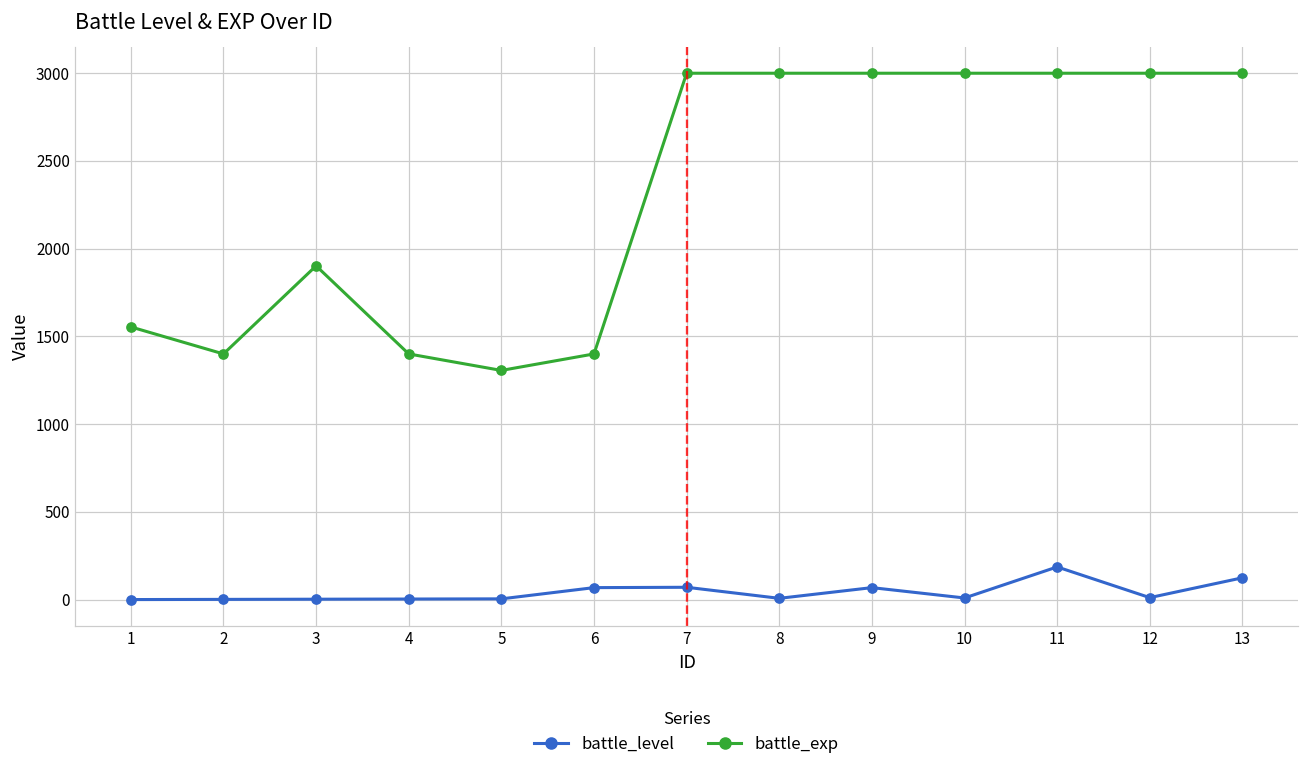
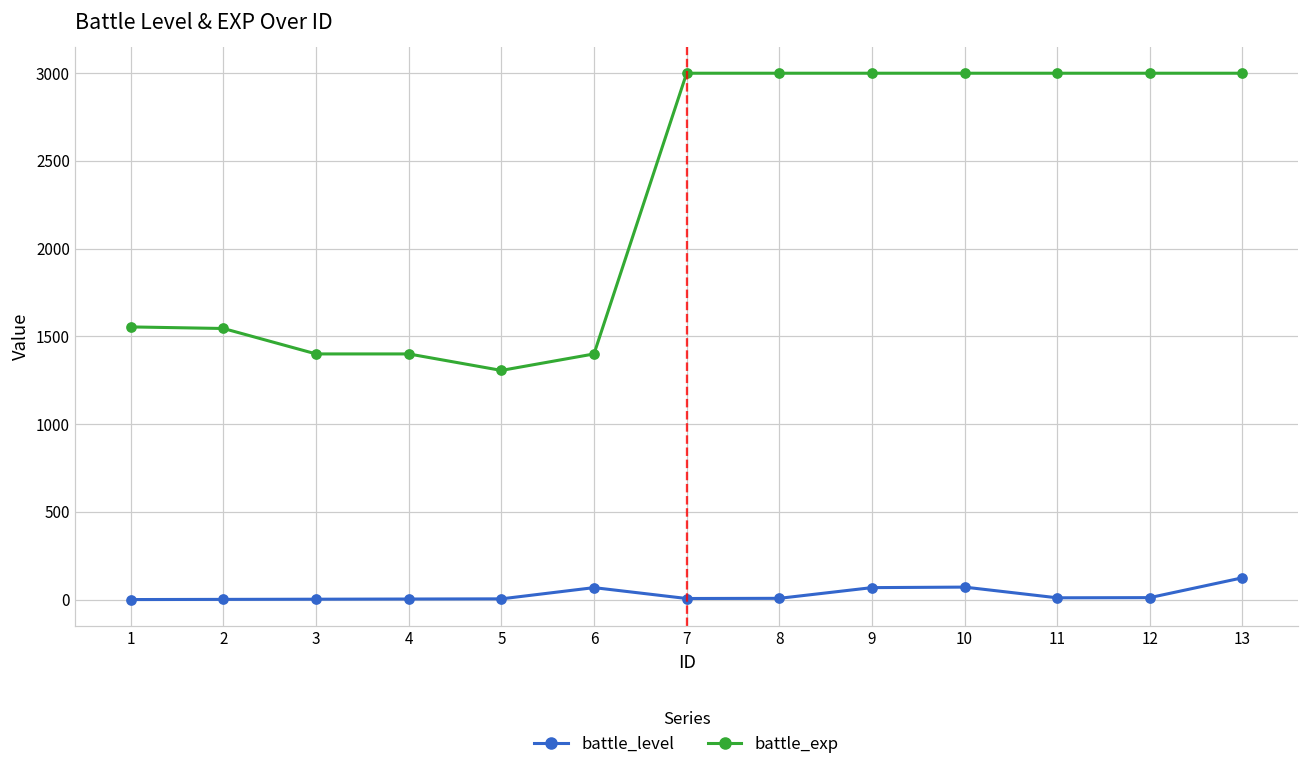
  {
    "battle_level": {
      "1": 0,
      "2": 0,
      "3": 0,
      "4": 0,
      "5": 0,
      "6": 70,
-     "7": 70,
+     "7": 10,
      "8": 10,
      "9": 70,
-     "10": 10,
-     "11": 190,
+     "10": 70,
+     "11": 10,
      "12": 10,
      "13": 120
    },
    "battle_exp": {
      "1": 1550,
-     "2": 1400,
-     "3": 1900,
+     "2": 1550,
+     "3": 1400,
      "4": 1400,
      "5": 1310,
      "6": 1400,
      "7": 3000,
      "8": 3000,
      "9": 3000,
      "10": 3000,
      "11": 3000,
      "12": 3000,
      "13": 3000
    }
  }
